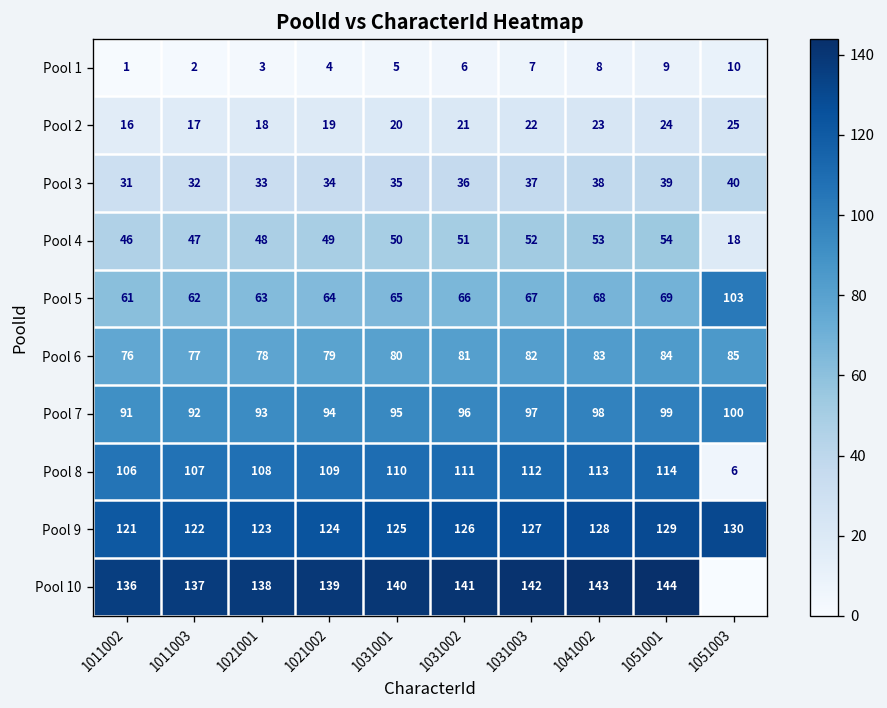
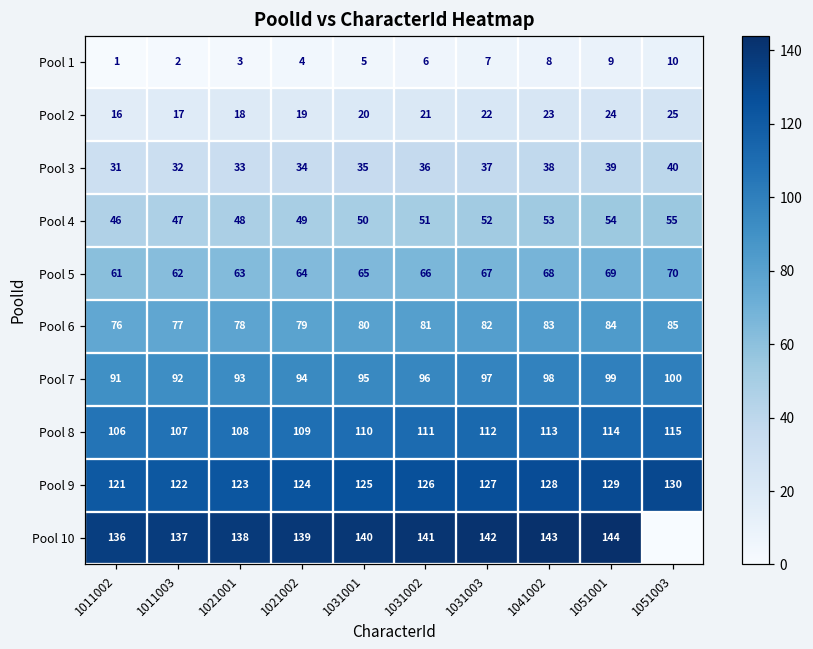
  {
    "Pool 1": {
      "1011002": 1,
      "1011003": 2,
      "1021001": 3,
      "1021002": 4,
      "1031001": 5,
      "1031002": 6,
      "1031003": 7,
      "1041002": 8,
      "1051001": 9,
      "1051003": 10
    },
    "Pool 2": {
      "1011002": 16,
      "1011003": 17,
      "1021001": 18,
      "1021002": 19,
      "1031001": 20,
      "1031002": 21,
      "1031003": 22,
      "1041002": 23,
      "1051001": 24,
      "1051003": 25
    },
    "Pool 3": {
      "1011002": 31,
      "1011003": 32,
      "1021001": 33,
      "1021002": 34,
      "1031001": 35,
      "1031002": 36,
      "1031003": 37,
      "1041002": 38,
      "1051001": 39,
      "1051003": 40
    },
    "Pool 4": {
      "1011002": 46,
      "1011003": 47,
      "1021001": 48,
      "1021002": 49,
      "1031001": 50,
      "1031002": 51,
      "1031003": 52,
      "1041002": 53,
      "1051001": 54,
-     "1051003": 18
+     "1051003": 55
    },
    "Pool 5": {
      "1011002": 61,
      "1011003": 62,
      "1021001": 63,
      "1021002": 64,
      "1031001": 65,
      "1031002": 66,
      "1031003": 67,
      "1041002": 68,
      "1051001": 69,
-     "1051003": 103
+     "1051003": 70
    },
    "Pool 6": {
      "1011002": 76,
      "1011003": 77,
      "1021001": 78,
      "1021002": 79,
      "1031001": 80,
      "1031002": 81,
      "1031003": 82,
      "1041002": 83,
      "1051001": 84,
      "1051003": 85
    },
    "Pool 7": {
      "1011002": 91,
      "1011003": 92,
      "1021001": 93,
      "1021002": 94,
      "1031001": 95,
      "1031002": 96,
      "1031003": 97,
      "1041002": 98,
      "1051001": 99,
      "1051003": 100
    },
    "Pool 8": {
      "1011002": 106,
      "1011003": 107,
      "1021001": 108,
      "1021002": 109,
      "1031001": 110,
      "1031002": 111,
      "1031003": 112,
      "1041002": 113,
      "1051001": 114,
-     "1051003": 6
+     "1051003": 115
    },
    "Pool 9": {
      "1011002": 121,
      "1011003": 122,
      "1021001": 123,
      "1021002": 124,
      "1031001": 125,
      "1031002": 126,
      "1031003": 127,
      "1041002": 128,
      "1051001": 129,
      "1051003": 130
    },
    "Pool 10": {
      "1011002": 136,
      "1011003": 137,
      "1021001": 138,
      "1021002": 139,
      "1031001": 140,
      "1031002": 141,
      "1031003": 142,
      "1041002": 143,
      "1051001": 144
    }
  }
